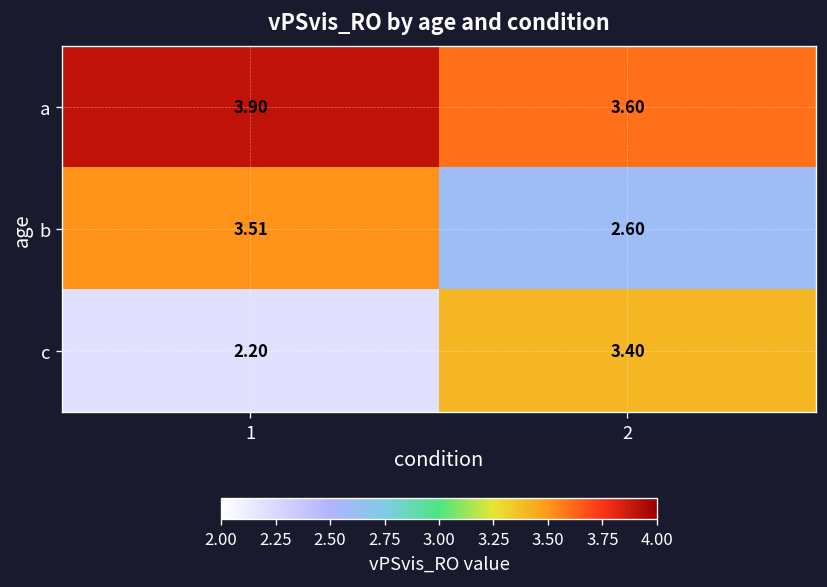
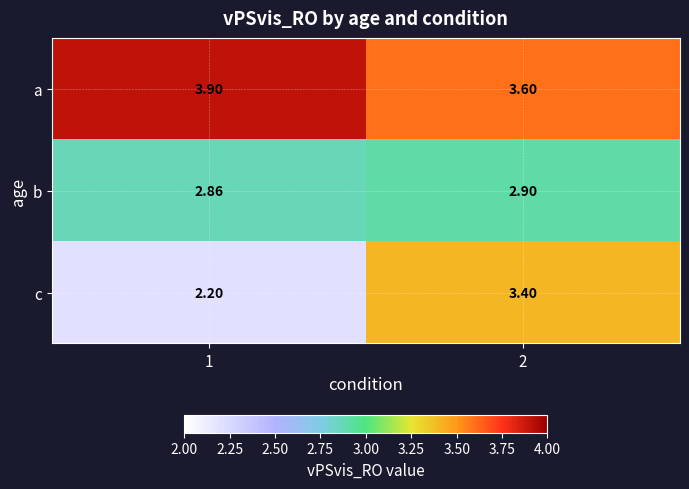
  {
    "a": {
      "1": 3.90,
      "2": 3.60
    },
    "b": {
-     "1": 3.51,
-     "2": 2.60
+     "1": 2.86,
+     "2": 2.90
    },
    "c": {
      "1": 2.20,
      "2": 3.40
    }
  }
